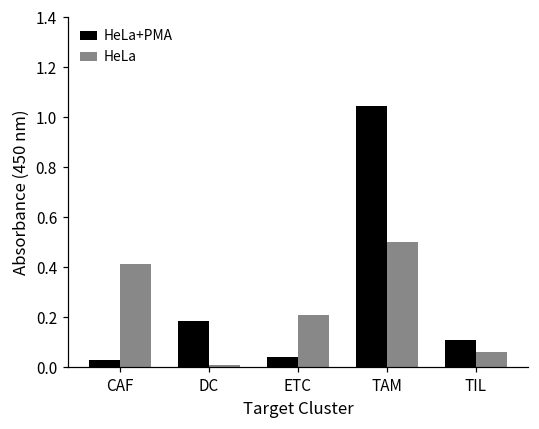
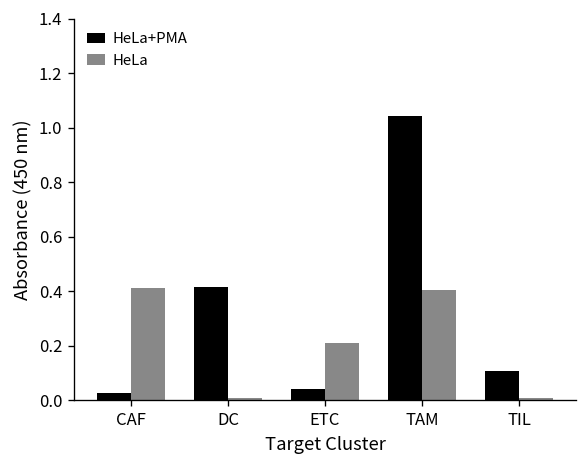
  {
    "HeLa+PMA": {
      "CAF": 0.03,
-     "DC": 0.18,
+     "DC": 0.42,
      "ETC": 0.04,
      "TAM": 1.04,
      "TIL": 0.11
    },
    "HeLa": {
      "CAF": 0.41,
      "ETC": 0.21,
-     "TAM": 0.50,
-     "TIL": 0.06
+     "TAM": 0.40,
+     "TIL": 0.01
    }
  }
